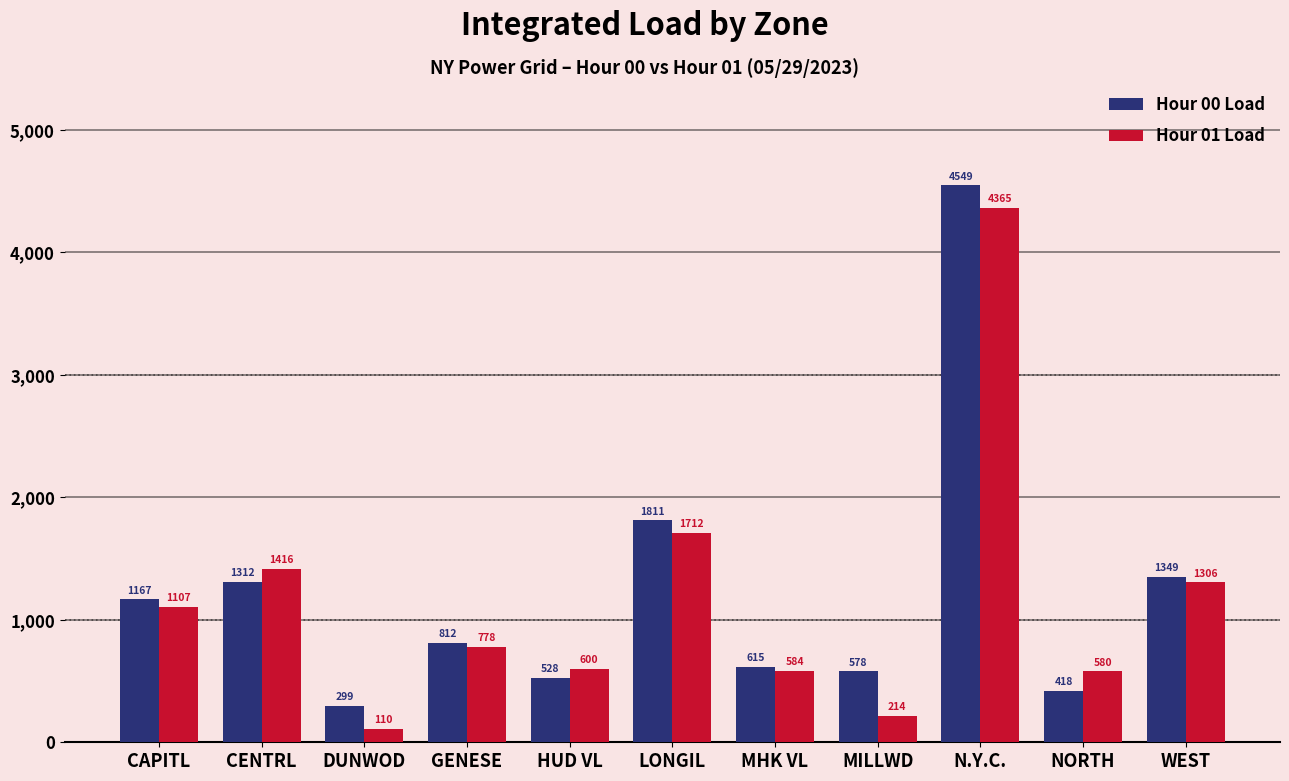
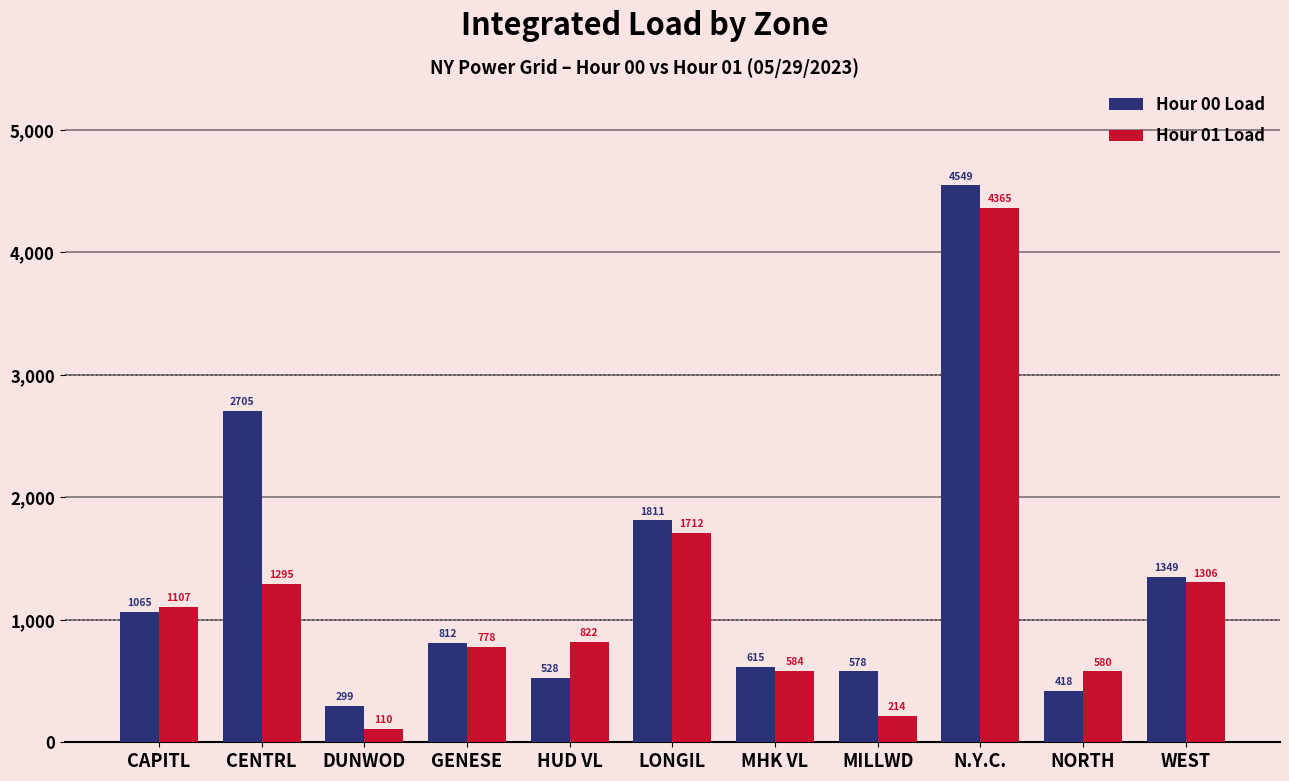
  {
    "Hour 00 Load": {
-     "CAPITL": 1167,
-     "CENTRL": 1312,
+     "CAPITL": 1065,
+     "CENTRL": 2705,
      "DUNWOD": 299,
      "GENESE": 812,
      "HUD VL": 528,
      "LONGIL": 1811,
      "MHK VL": 615,
      "MILLWD": 578,
      "N.Y.C.": 4549,
      "NORTH": 418,
      "WEST": 1349
    },
    "Hour 01 Load": {
      "CAPITL": 1107,
-     "CENTRL": 1416,
+     "CENTRL": 1295,
      "DUNWOD": 110,
      "GENESE": 778,
-     "HUD VL": 600,
+     "HUD VL": 822,
      "LONGIL": 1712,
      "MHK VL": 584,
      "MILLWD": 214,
      "N.Y.C.": 4365,
      "NORTH": 580,
      "WEST": 1306
    }
  }
